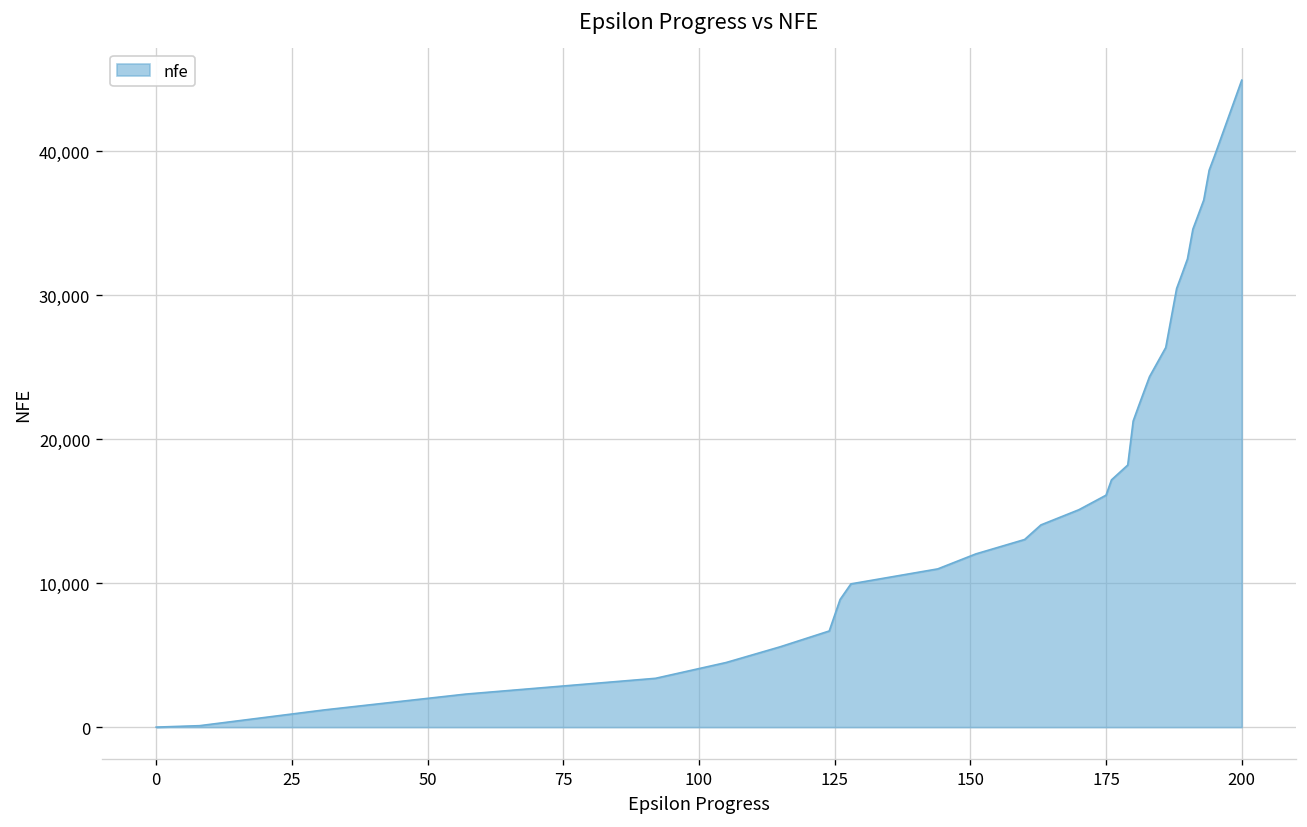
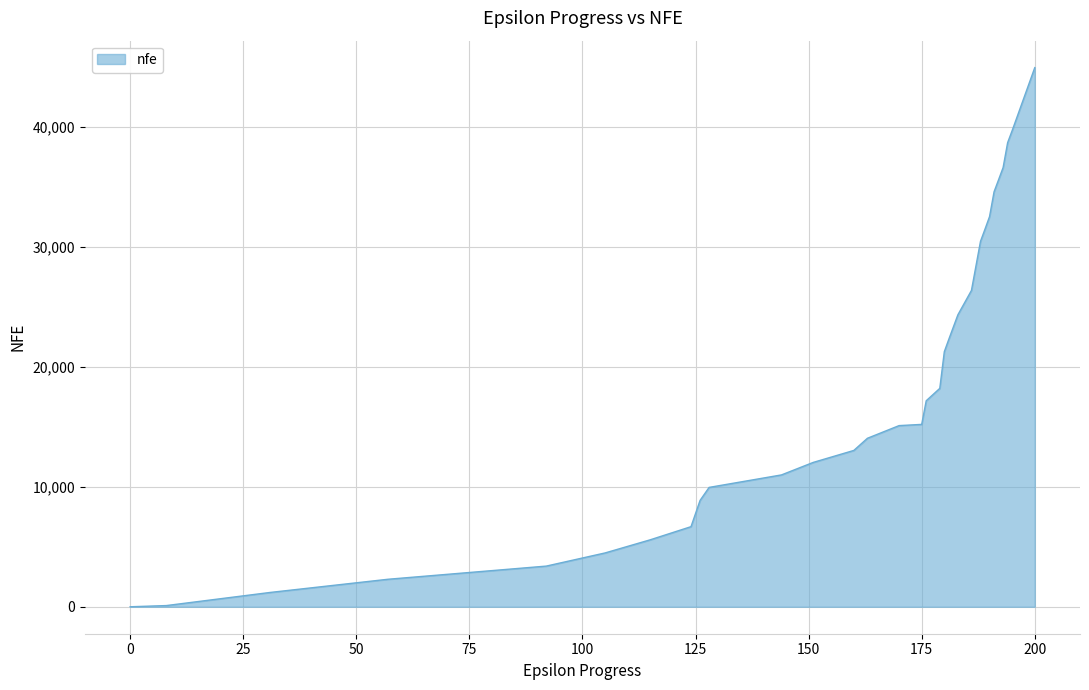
  {
    "0": "0",
-   "175": "16,100",
+   "175": "15,200",
    "200": "45,000"
  }
